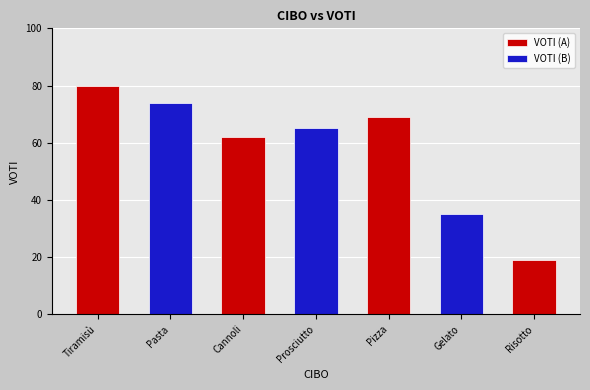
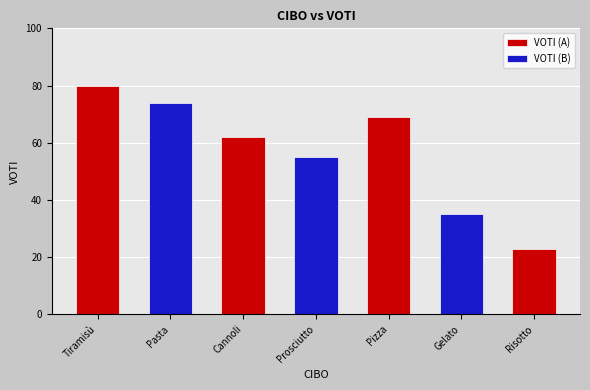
  {
    "Tiramisù": 80,
    "Pasta": 74,
    "Cannoli": 62,
-   "Prosciutto": 65,
+   "Prosciutto": 55,
    "Pizza": 69,
    "Gelato": 35,
-   "Risotto": 19
+   "Risotto": 23
  }
